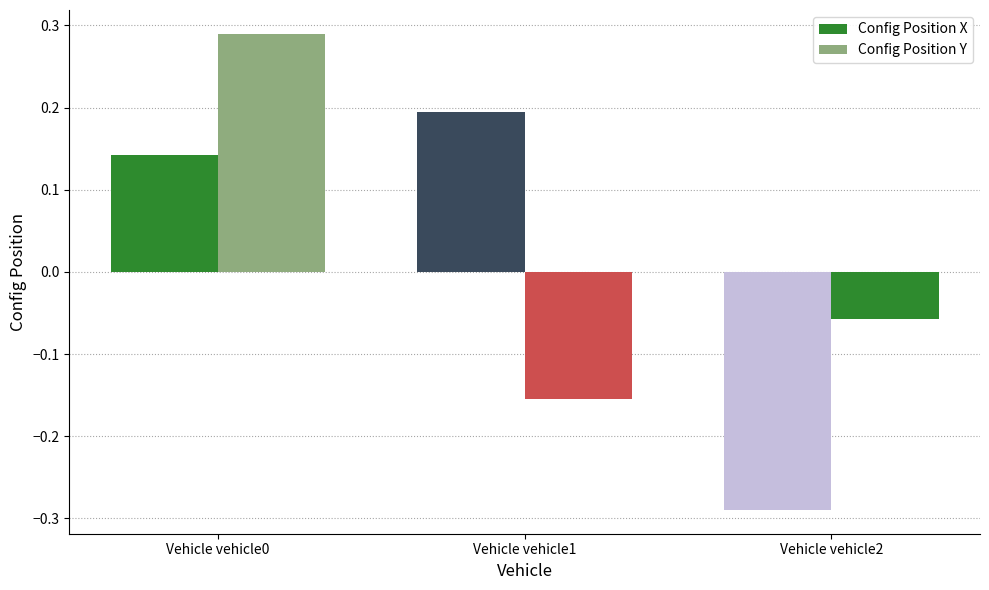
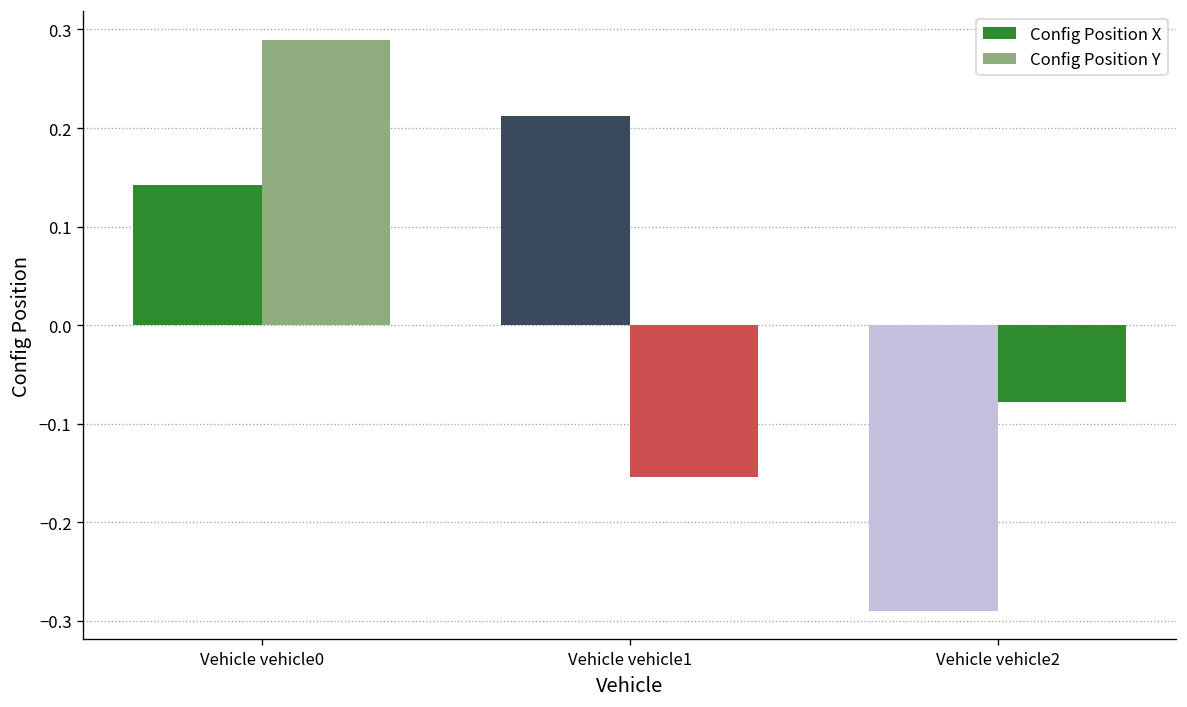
  {
    "Config Position X": {
      "Vehicle vehicle0": 0.14,
-     "Vehicle vehicle1": 0.20,
+     "Vehicle vehicle1": 0.21,
      "Vehicle vehicle2": -0.29
    },
    "Config Position Y": {
      "Vehicle vehicle0": 0.29,
      "Vehicle vehicle1": -0.15,
-     "Vehicle vehicle2": -0.06
+     "Vehicle vehicle2": -0.08
    }
  }
